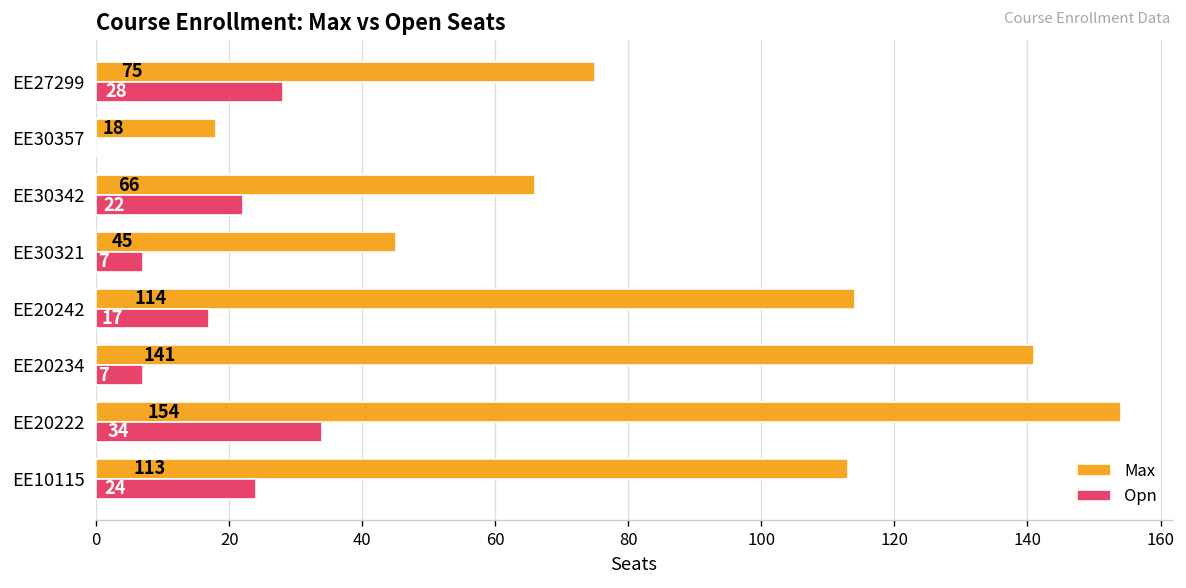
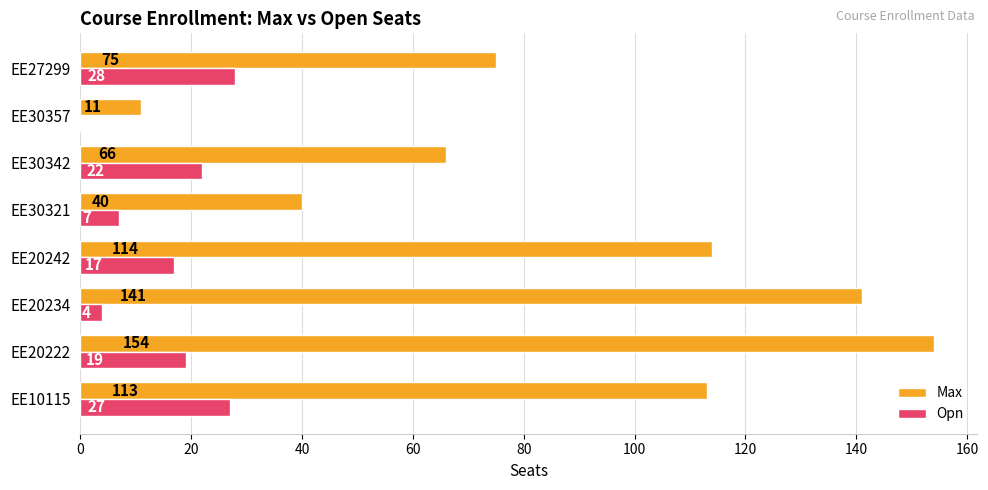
  {
    "Max": {
      "EE27299": 75,
-     "EE30357": 18,
+     "EE30357": 11,
      "EE30342": 66,
-     "EE30321": 45,
+     "EE30321": 40,
      "EE20242": 114,
      "EE20234": 141,
      "EE20222": 154,
      "EE10115": 113
    },
    "Opn": {
      "EE27299": 28,
      "EE30342": 22,
      "EE30321": 7,
      "EE20242": 17,
-     "EE20234": 7,
-     "EE20222": 34,
-     "EE10115": 24
+     "EE20234": 4,
+     "EE20222": 19,
+     "EE10115": 27
    }
  }
